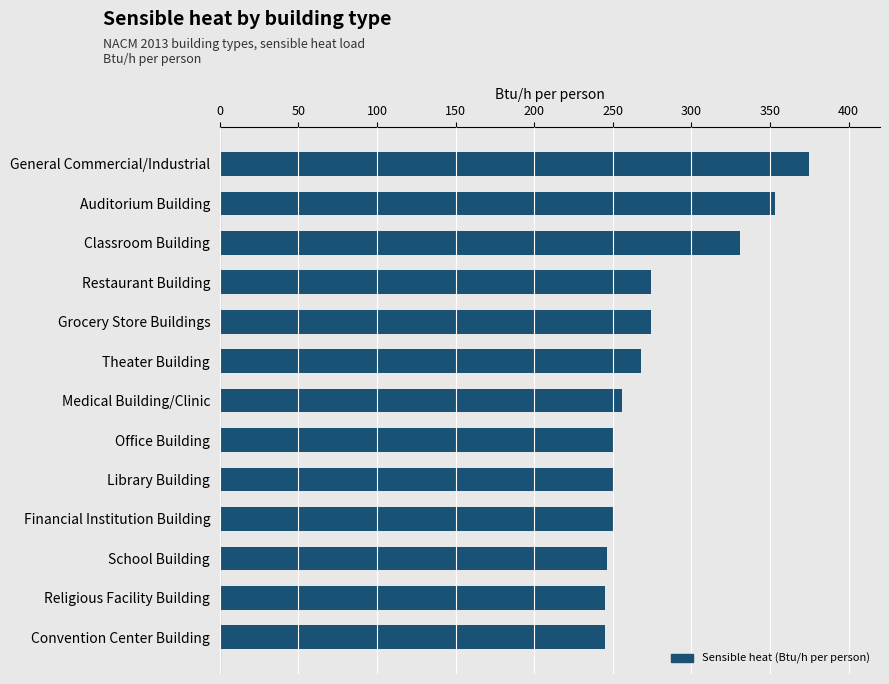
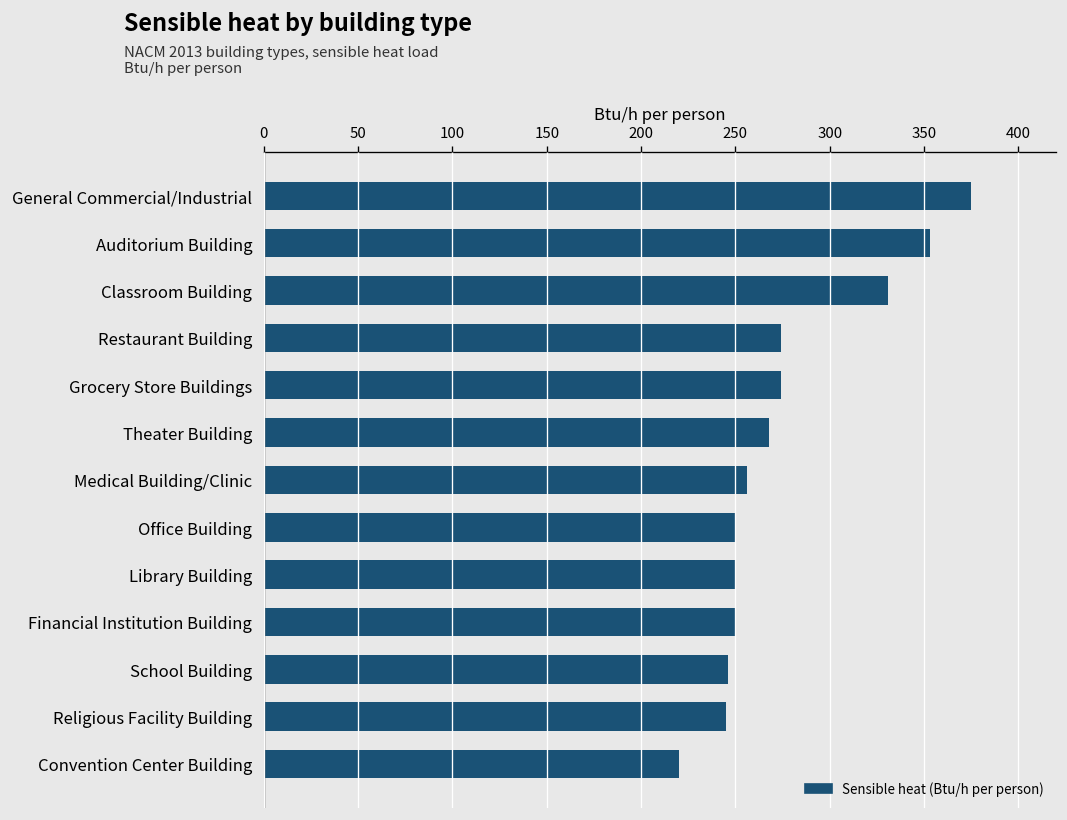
  {
    "General Commercial/Industrial": 375,
    "Auditorium Building": 353,
    "Classroom Building": 331,
    "Restaurant Building": 274,
    "Grocery Store Buildings": 274,
    "Theater Building": 268,
    "Medical Building/Clinic": 256,
    "Office Building": 250,
    "Library Building": 250,
    "Financial Institution Building": 250,
    "School Building": 246,
    "Religious Facility Building": 245,
-   "Convention Center Building": 245
+   "Convention Center Building": 220
  }
